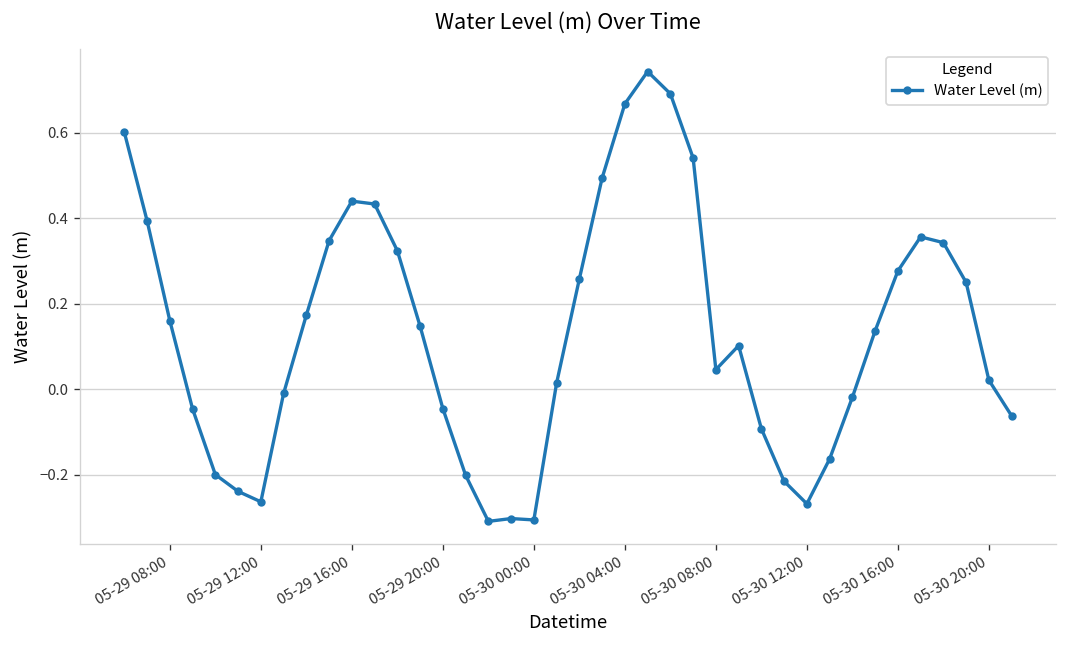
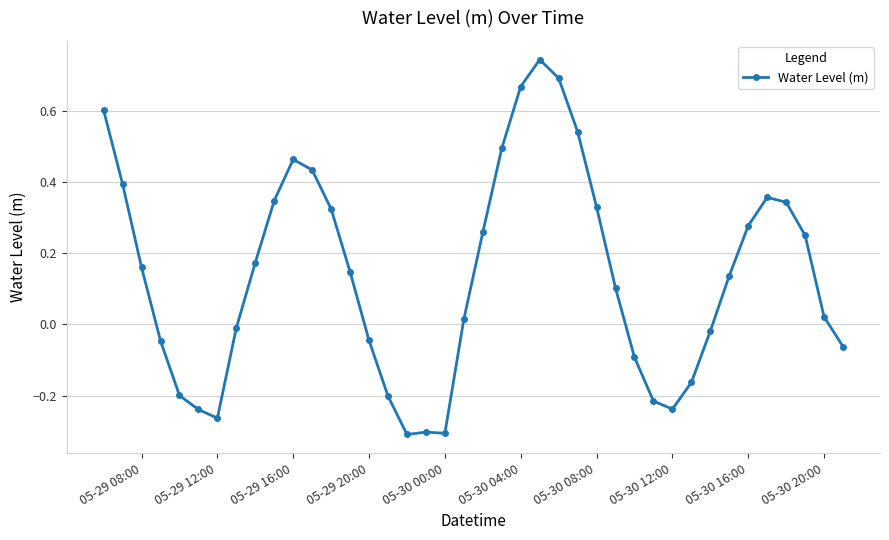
  {
    "05-29 08:00": 0.16,
    "05-29 12:00": -0.26,
-   "05-29 16:00": 0.44,
+   "05-29 16:00": 0.46,
    "05-29 20:00": -0.05,
    "05-30 00:00": -0.31,
    "05-30 04:00": 0.67,
-   "05-30 08:00": 0.05,
-   "05-30 12:00": -0.27,
+   "05-30 08:00": 0.33,
+   "05-30 12:00": -0.24,
    "05-30 16:00": 0.28,
    "05-30 20:00": 0.02
  }
